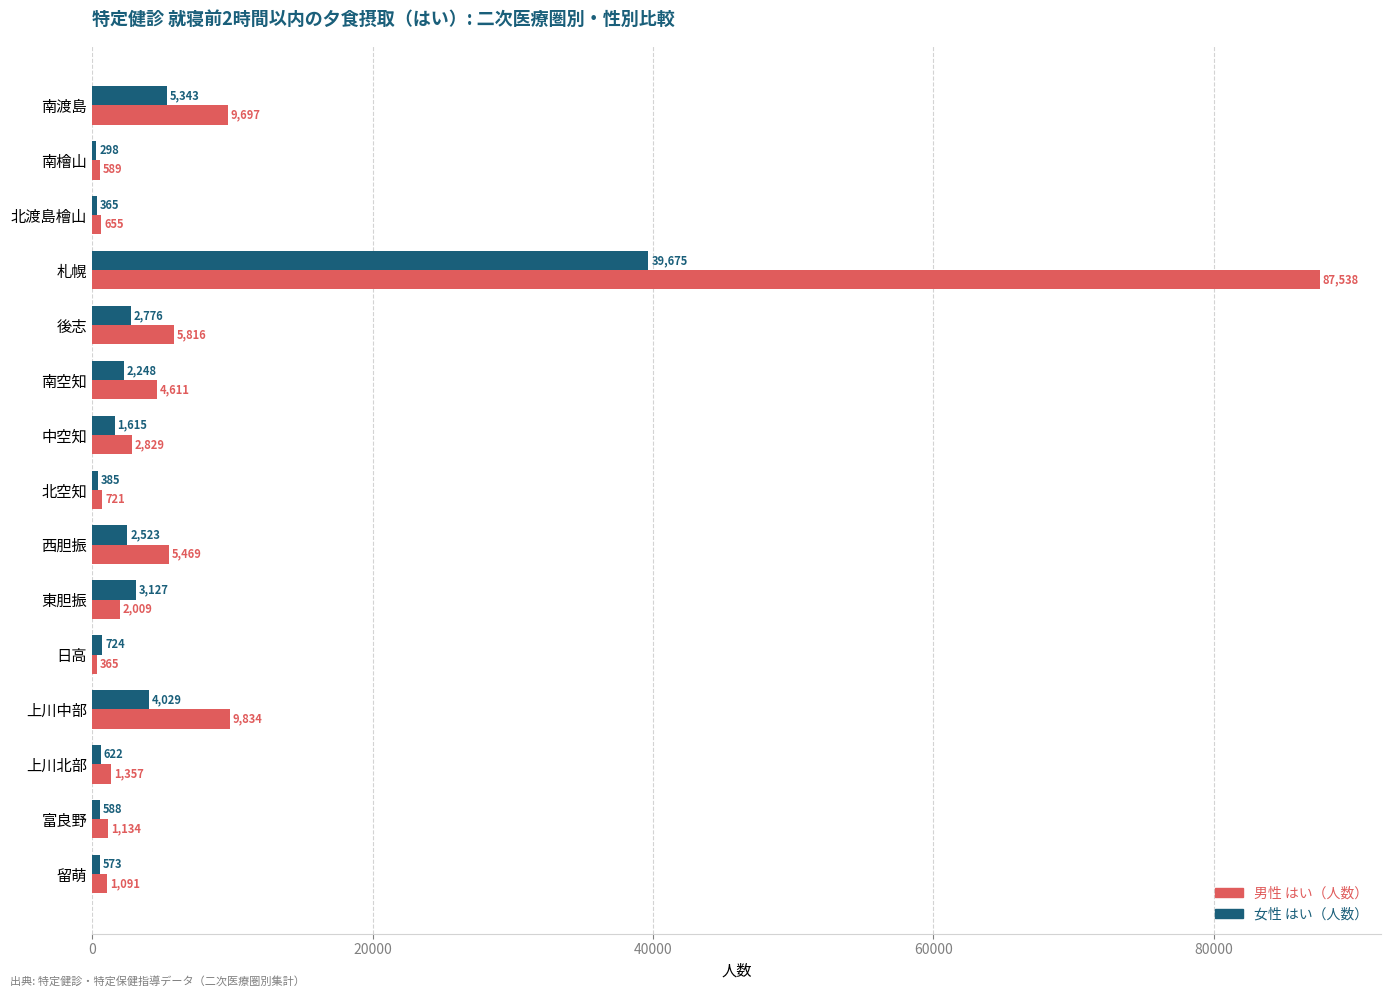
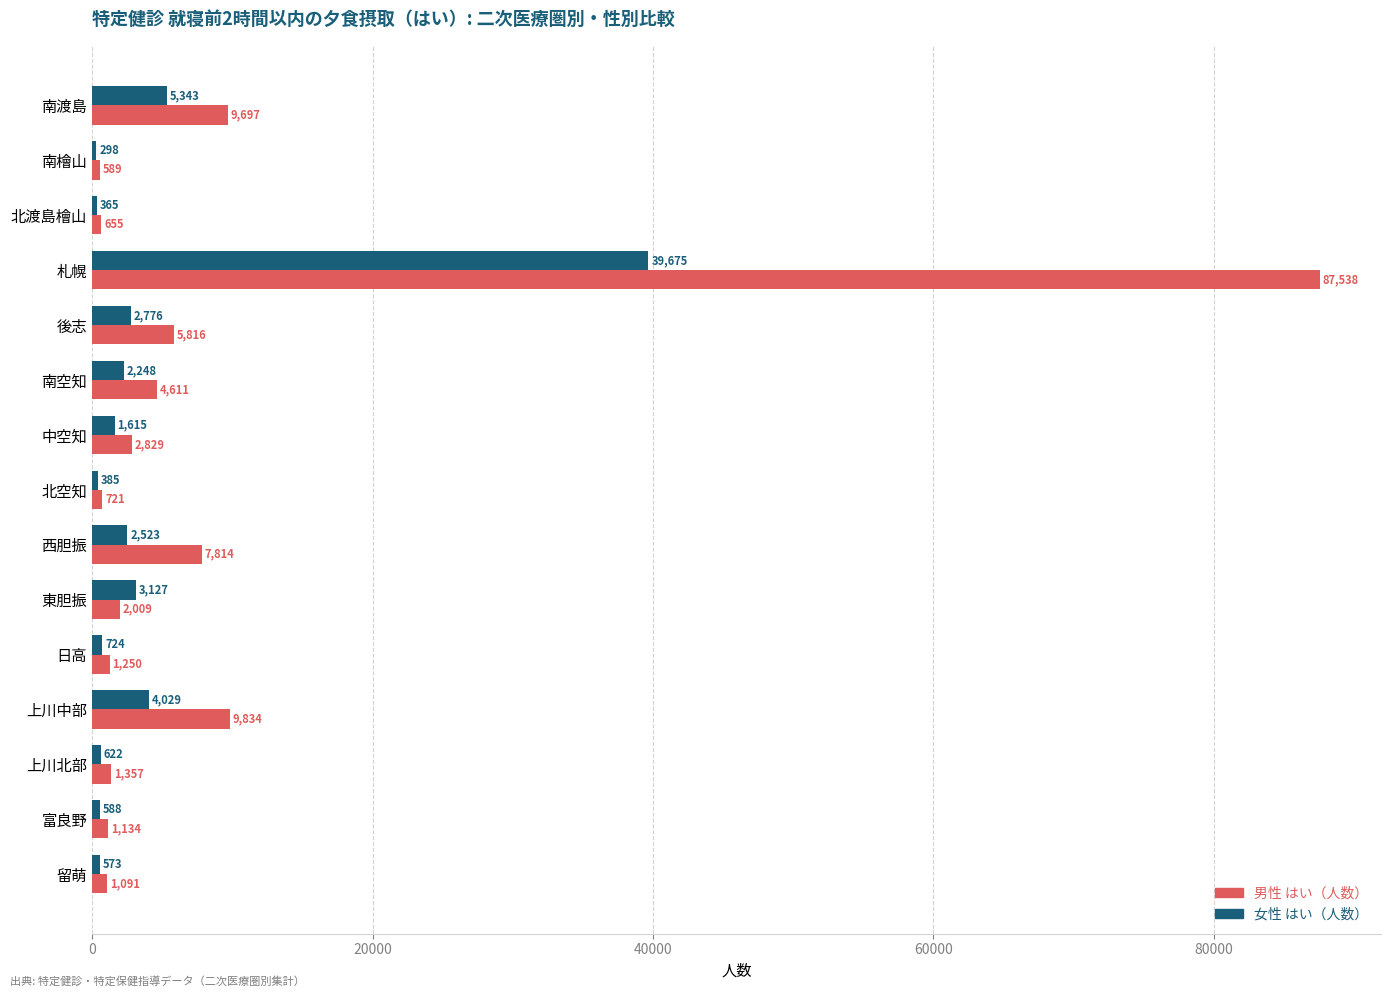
  {
    "男性 はい（人数）": {
      "南渡島": "9,697",
      "南檜山": "589",
      "北渡島檜山": "655",
      "札幌": "87,538",
      "後志": "5,816",
      "南空知": "4,611",
      "中空知": "2,829",
      "北空知": "721",
-     "西胆振": "5,469",
+     "西胆振": "7,814",
      "東胆振": "2,009",
-     "日高": "365",
+     "日高": "1,250",
      "上川中部": "9,834",
      "上川北部": "1,357",
      "富良野": "1,134",
      "留萌": "1,091"
    },
    "女性 はい（人数）": {
      "南渡島": "5,343",
      "南檜山": "298",
      "北渡島檜山": "365",
      "札幌": "39,675",
      "後志": "2,776",
      "南空知": "2,248",
      "中空知": "1,615",
      "北空知": "385",
      "西胆振": "2,523",
      "東胆振": "3,127",
      "日高": "724",
      "上川中部": "4,029",
      "上川北部": "622",
      "富良野": "588",
      "留萌": "573"
    }
  }
